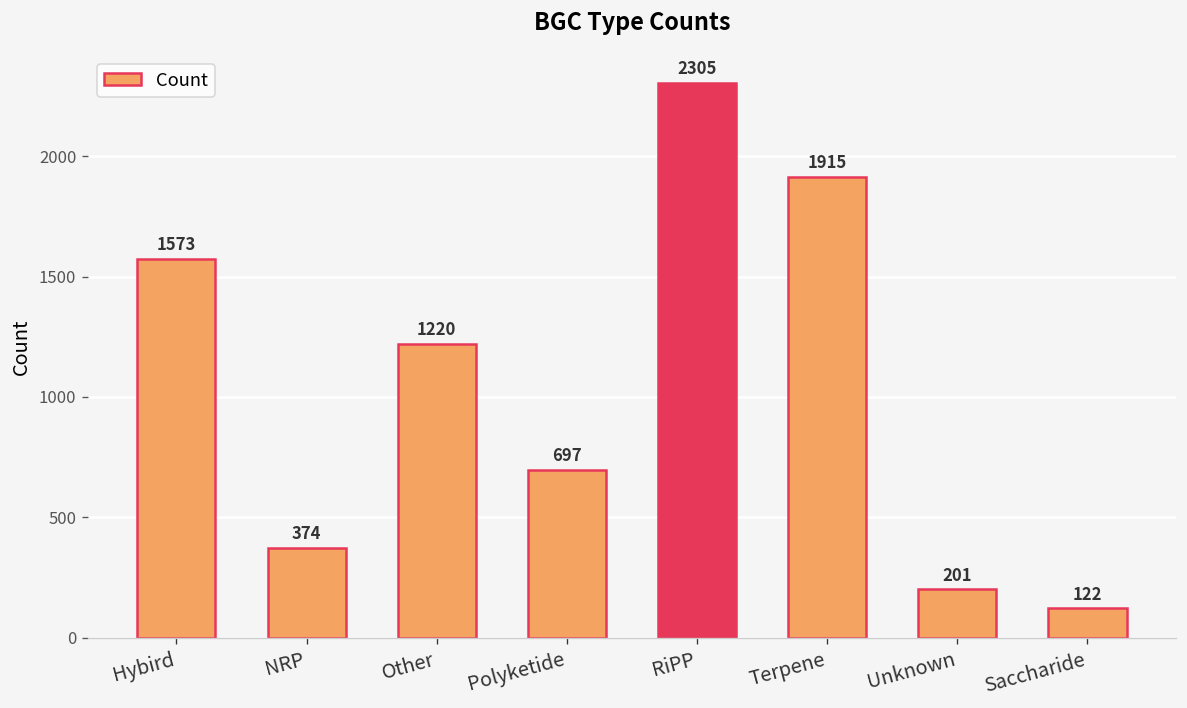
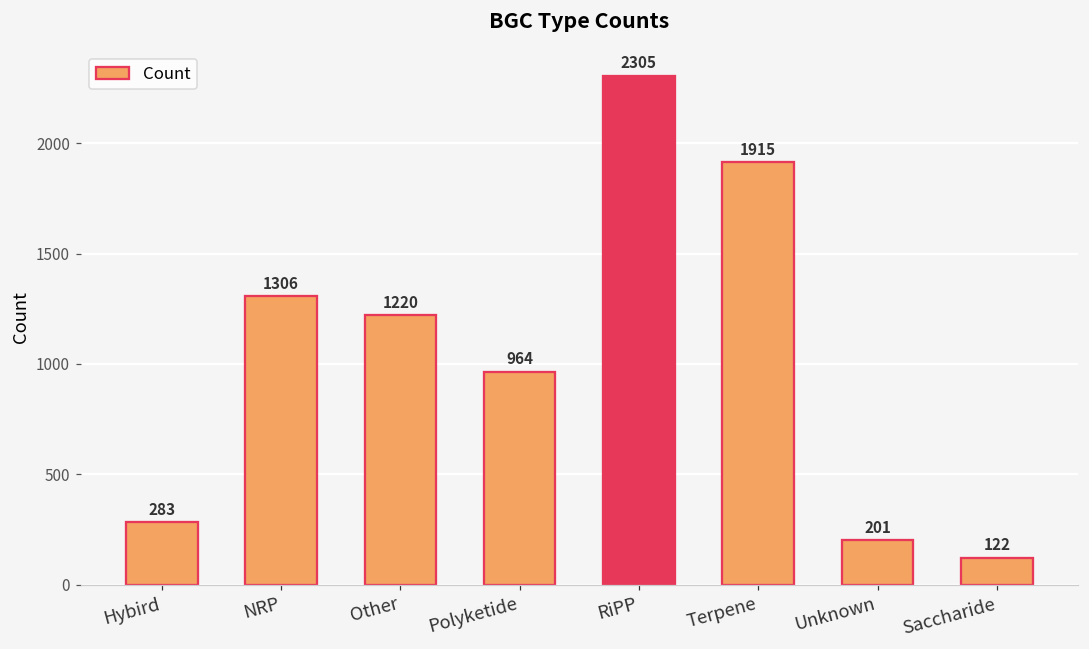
  {
-   "Hybird": 1573,
-   "NRP": 374,
+   "Hybird": 283,
+   "NRP": 1306,
    "Other": 1220,
-   "Polyketide": 697,
+   "Polyketide": 964,
    "RiPP": 2305,
    "Terpene": 1915,
    "Unknown": 201,
    "Saccharide": 122
  }
